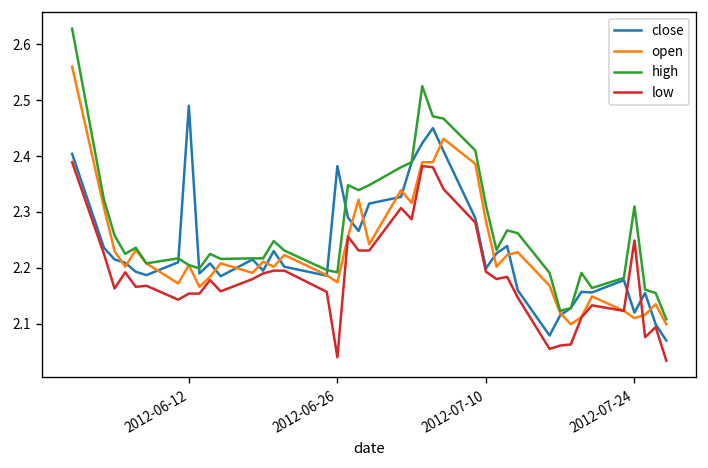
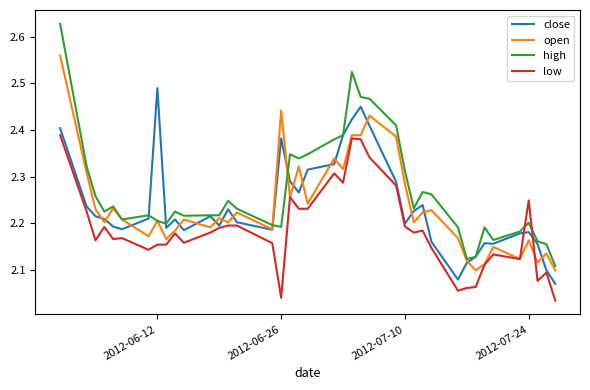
  {
    "close": {
      "2012-06-12": 2.49,
      "2012-06-26": 2.38,
      "2012-07-10": 2.20,
-     "2012-07-24": 2.12
+     "2012-07-24": 2.18
    },
    "open": {
-     "2012-06-26": 2.17,
+     "2012-06-26": 2.44,
      "2012-07-10": 2.28,
-     "2012-07-24": 2.11
+     "2012-07-24": 2.16
    },
    "high": {
      "2012-06-26": 2.19,
      "2012-07-10": 2.31,
-     "2012-07-24": 2.31
+     "2012-07-24": 2.20
    },
    "low": {
      "2012-06-12": 2.15,
      "2012-06-26": 2.04,
      "2012-07-10": 2.19,
      "2012-07-24": 2.25
    }
  }
